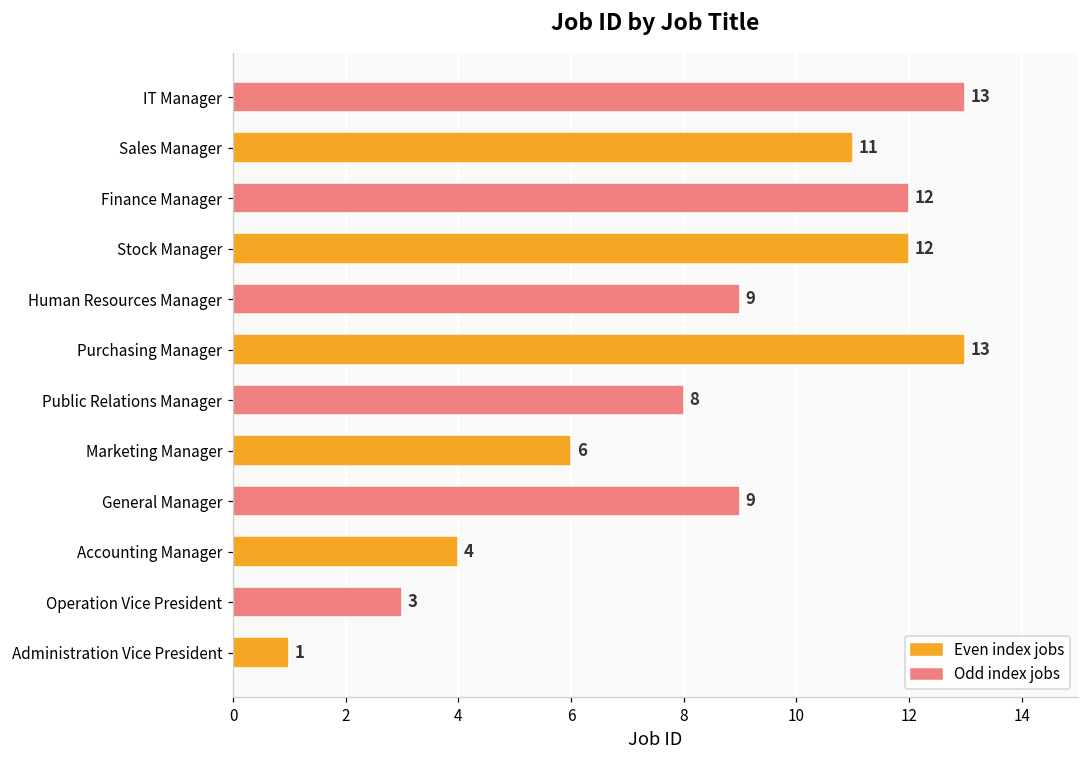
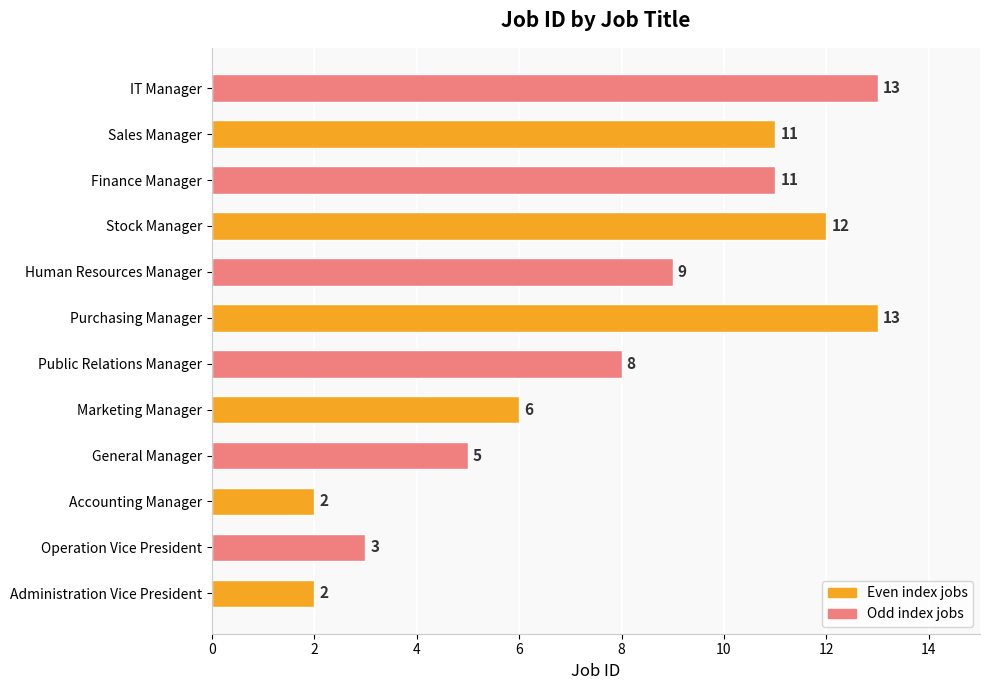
  {
    "IT Manager": 13,
    "Sales Manager": 11,
-   "Finance Manager": 12,
+   "Finance Manager": 11,
    "Stock Manager": 12,
    "Human Resources Manager": 9,
    "Purchasing Manager": 13,
    "Public Relations Manager": 8,
    "Marketing Manager": 6,
-   "General Manager": 9,
-   "Accounting Manager": 4,
+   "General Manager": 5,
+   "Accounting Manager": 2,
    "Operation Vice President": 3,
-   "Administration Vice President": 1
+   "Administration Vice President": 2
  }
